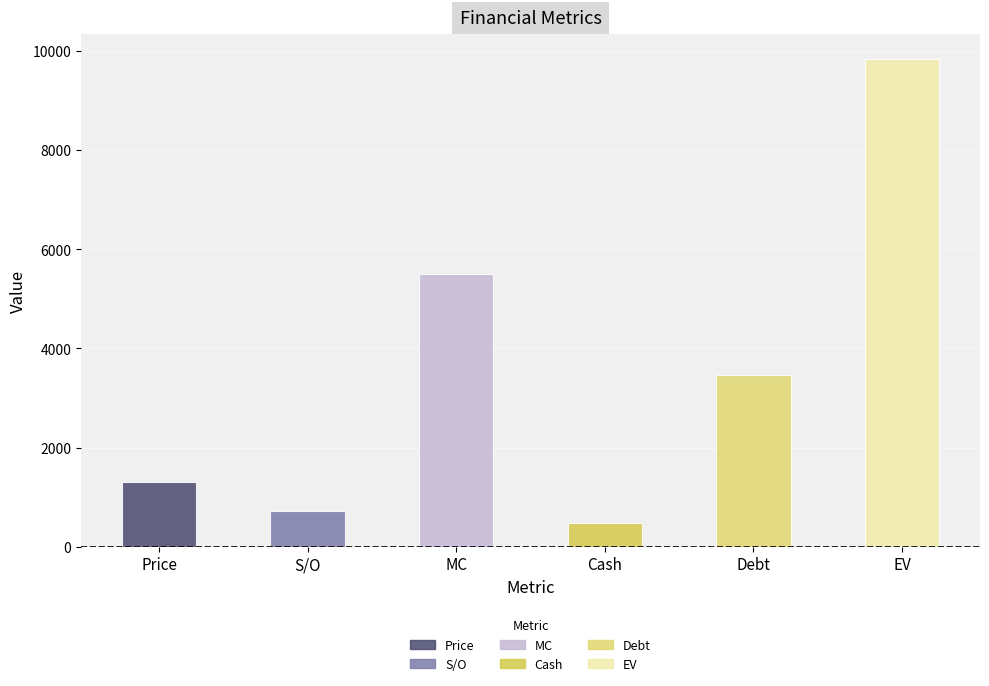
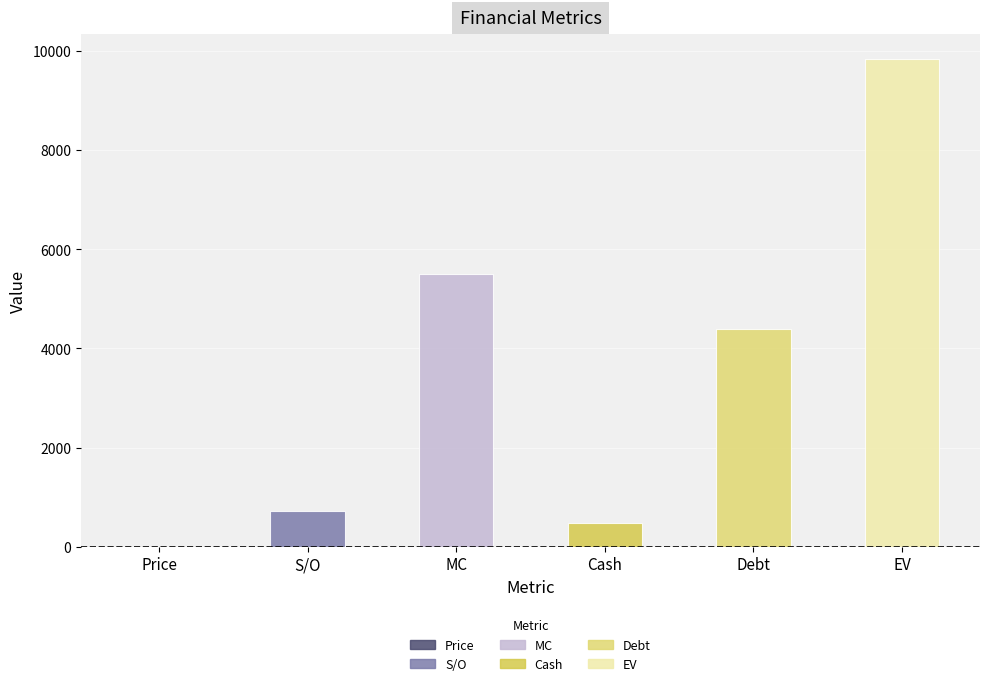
  {
-   "Price": 1300,
+   "Price": 0,
    "S/O": 700,
    "MC": 5500,
    "Cash": 500,
-   "Debt": 3500,
+   "Debt": 4400,
    "EV": 9800
  }
